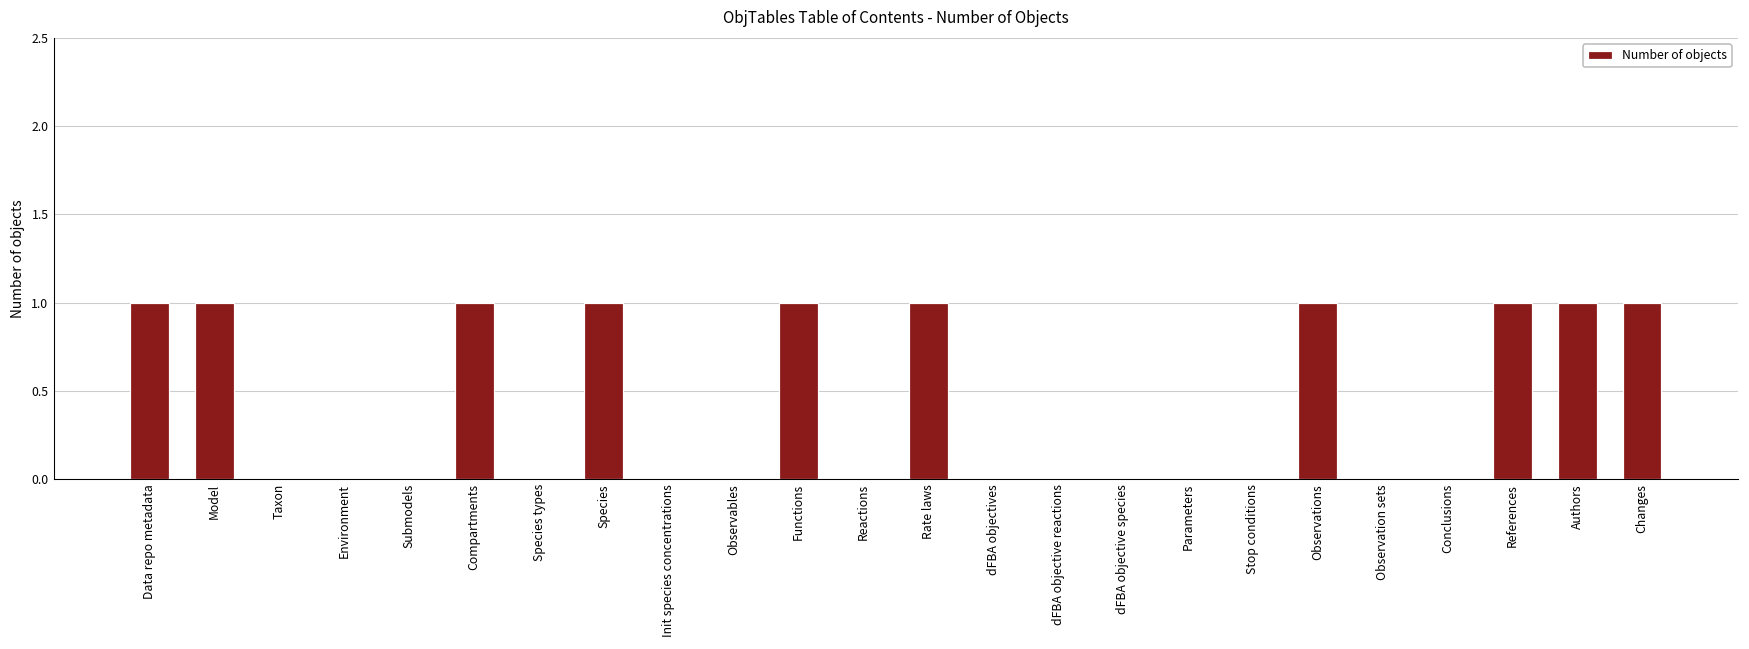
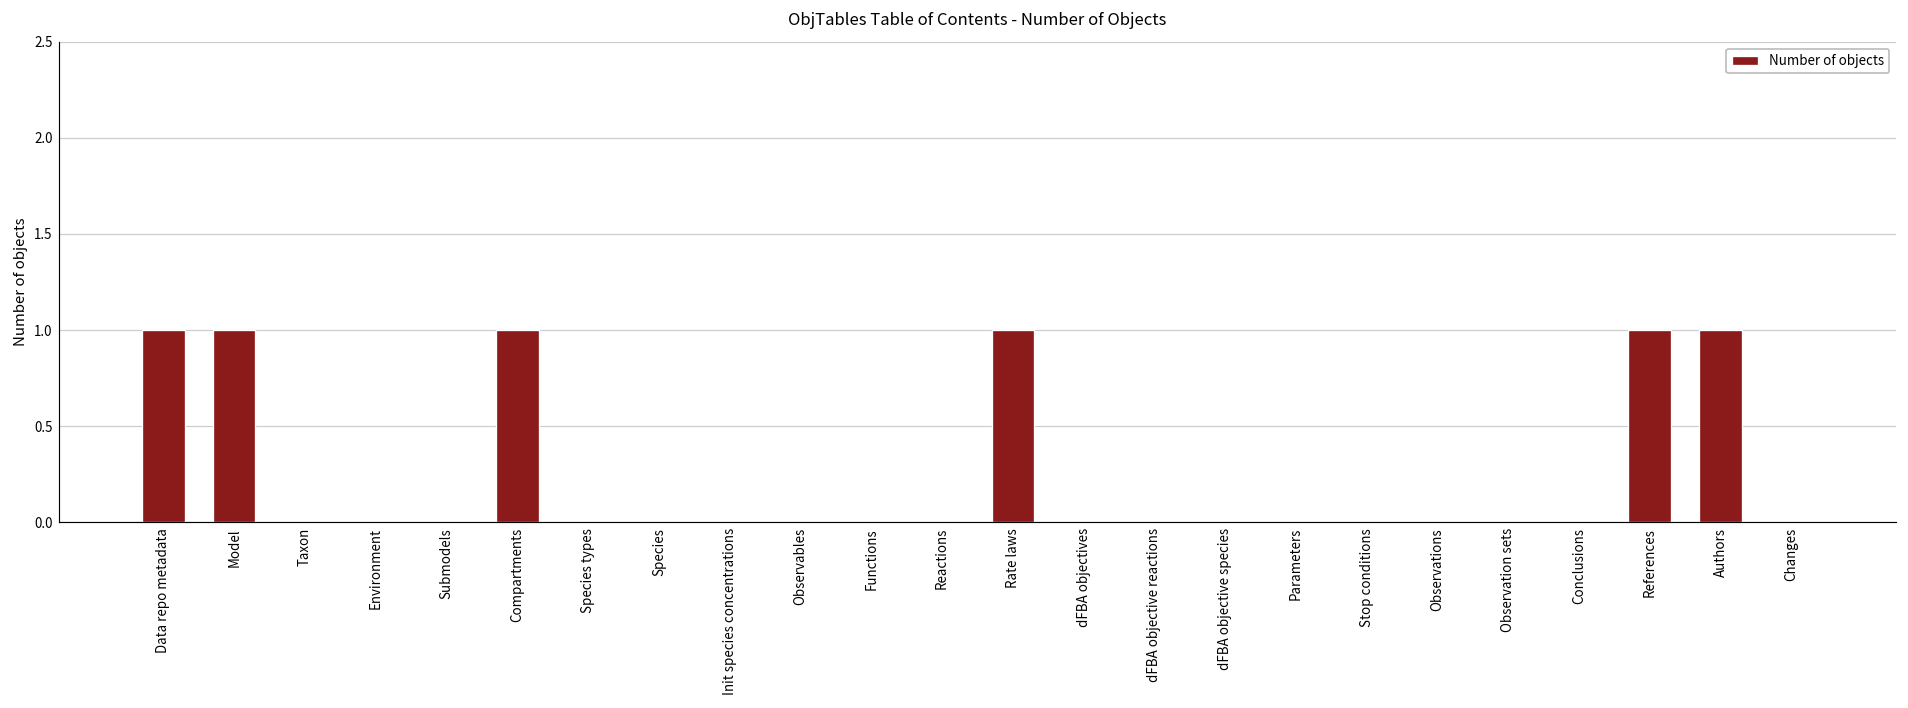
  {
    "Data repo metadata": 1,
    "Model": 1,
    "Taxon": 0,
    "Environment": 0,
    "Submodels": 0,
    "Compartments": 1,
    "Species types": 0,
-   "Species": 1,
+   "Species": 0,
    "Init species concentrations": 0,
    "Observables": 0,
-   "Functions": 1,
+   "Functions": 0,
    "Reactions": 0,
    "Rate laws": 1,
    "dFBA objectives": 0,
    "dFBA objective reactions": 0,
    "dFBA objective species": 0,
    "Parameters": 0,
    "Stop conditions": 0,
-   "Observations": 1,
+   "Observations": 0,
    "Observation sets": 0,
    "Conclusions": 0,
    "References": 1,
    "Authors": 1,
-   "Changes": 1
+   "Changes": 0
  }
